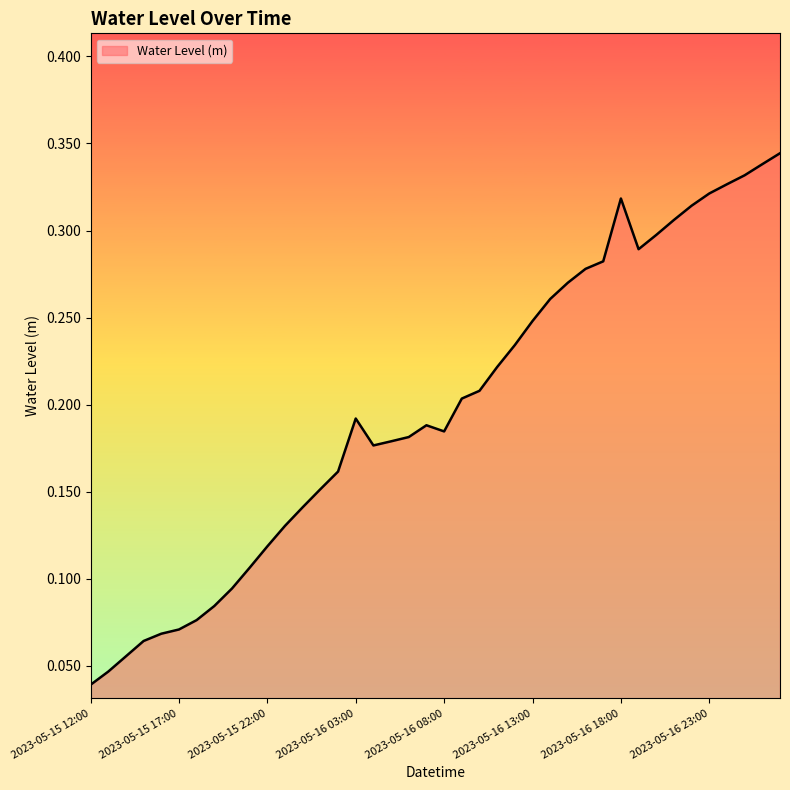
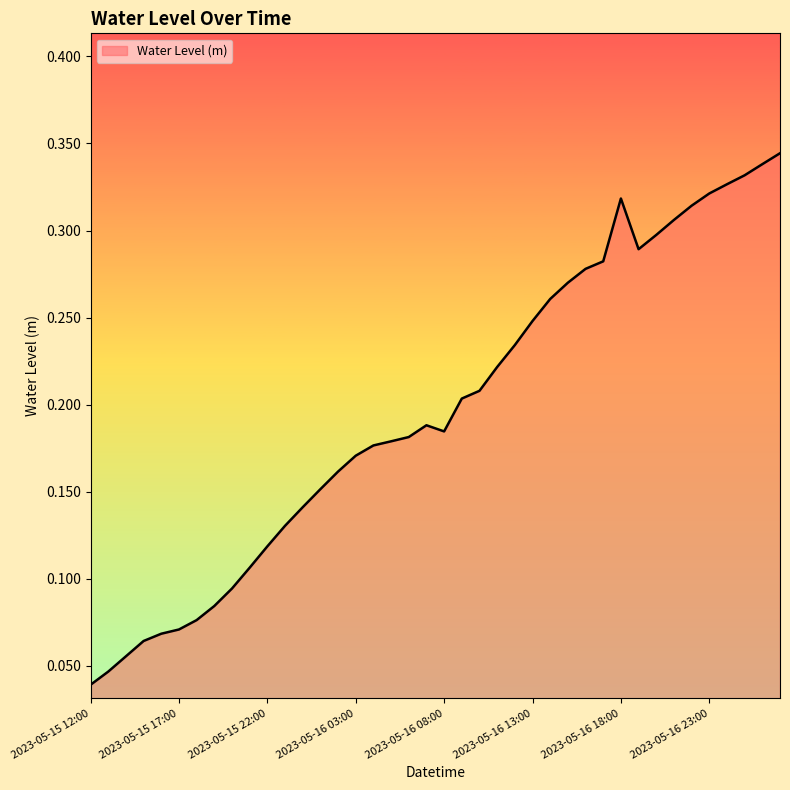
  {
    "2023-05-15 12:00": 0.039,
    "2023-05-15 17:00": 0.071,
    "2023-05-15 22:00": 0.119,
-   "2023-05-16 03:00": 0.192,
+   "2023-05-16 03:00": 0.171,
    "2023-05-16 08:00": 0.185,
    "2023-05-16 13:00": 0.248,
    "2023-05-16 18:00": 0.318,
    "2023-05-16 23:00": 0.321
  }
